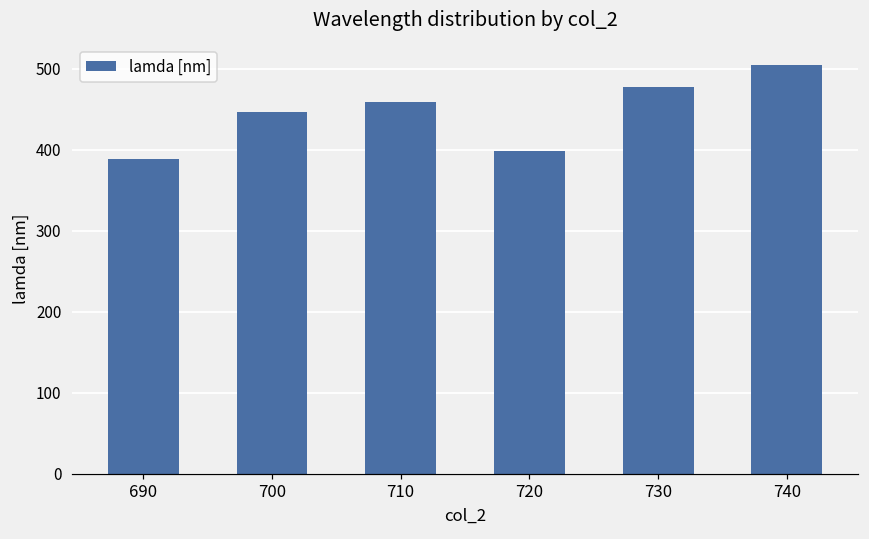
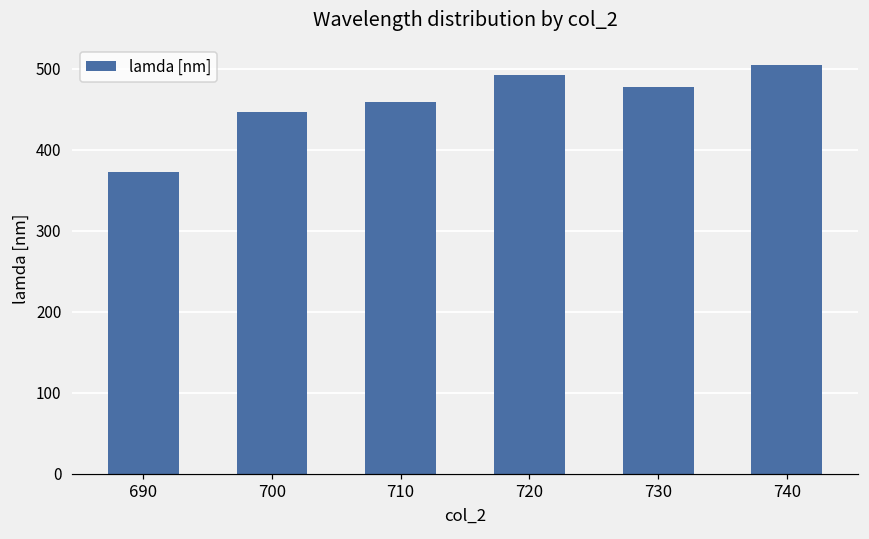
  {
-   "690": 390,
+   "690": 370,
    "700": 450,
    "710": 460,
-   "720": 400,
+   "720": 490,
    "730": 480,
    "740": 500
  }
